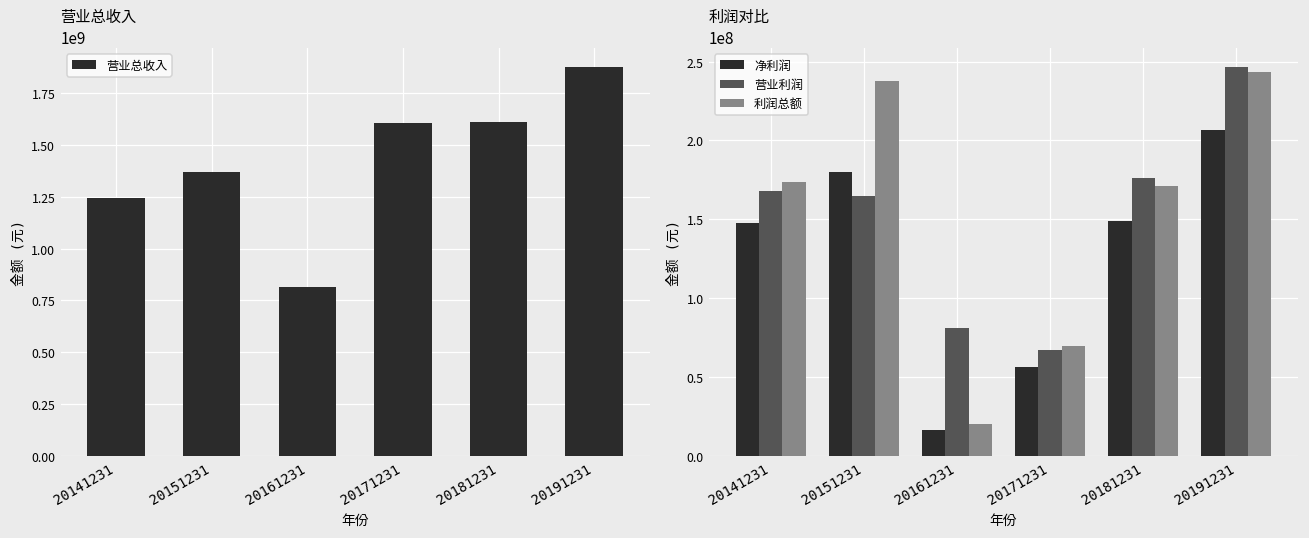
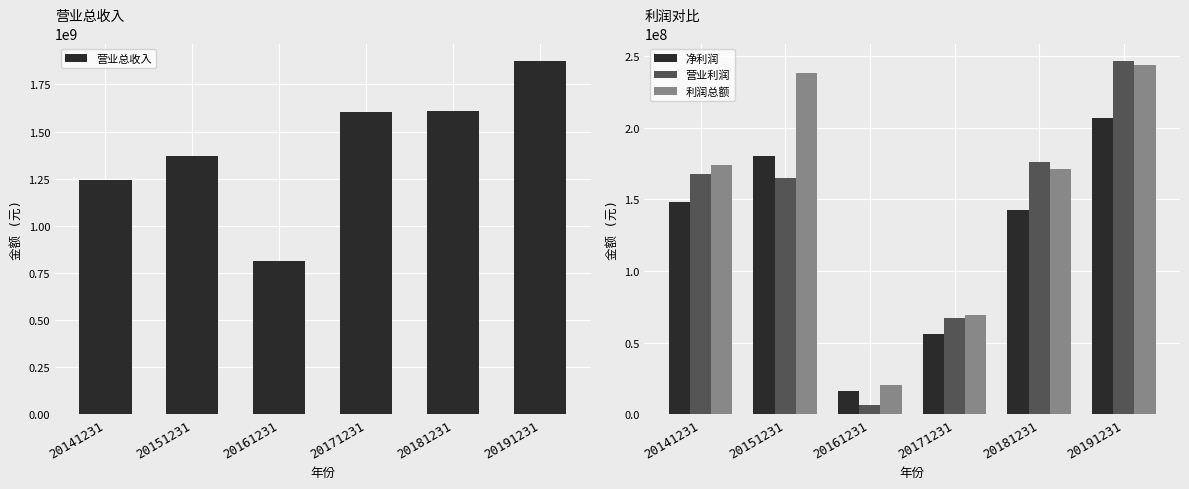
  {
    "营业总收入": {
      "20141231": 1250000000,
      "20151231": 1370000000,
      "20161231": 810000000,
      "20171231": 1610000000,
      "20181231": 1610000000,
      "20191231": 1870000000
    },
    "利润对比": {
      "净利润": {
        "20141231": 148000000,
        "20151231": 180000000,
        "20161231": 16000000,
        "20171231": 56000000,
-       "20181231": 149000000,
+       "20181231": 142000000,
        "20191231": 207000000
      },
      "营业利润": {
        "20141231": 168000000,
        "20151231": 165000000,
-       "20161231": 81000000,
+       "20161231": 7000000,
        "20171231": 67000000,
        "20181231": 176000000,
        "20191231": 246000000
      },
      "利润总额": {
        "20141231": 174000000,
        "20151231": 238000000,
        "20161231": 20000000,
        "20171231": 69000000,
        "20181231": 171000000,
        "20191231": 243000000
      }
    }
  }
